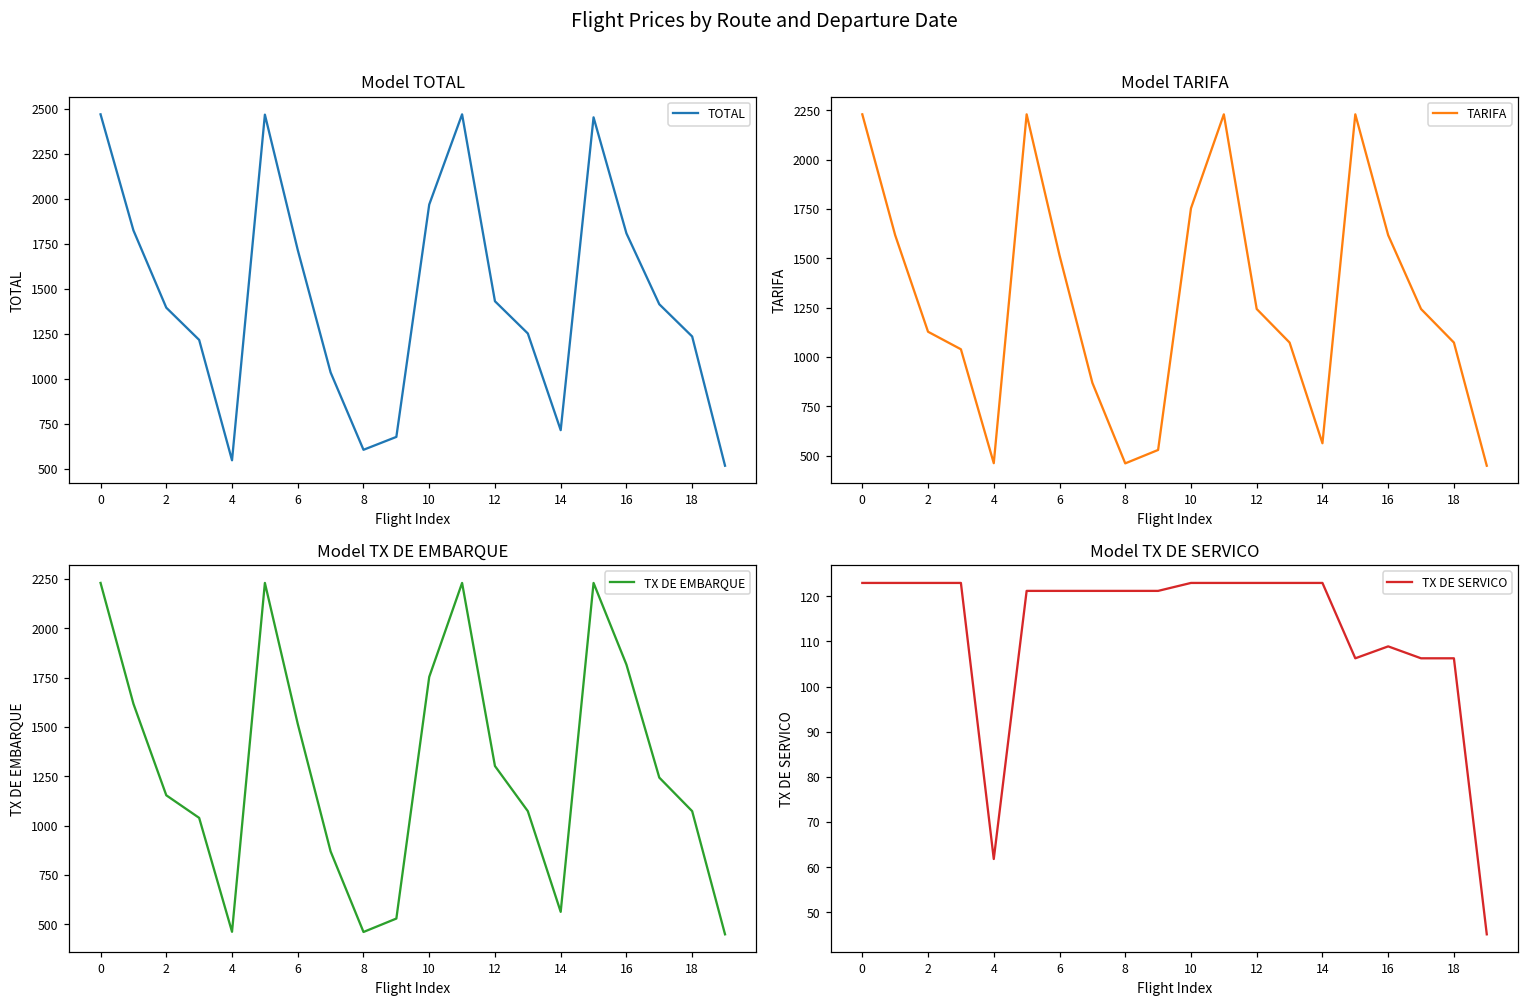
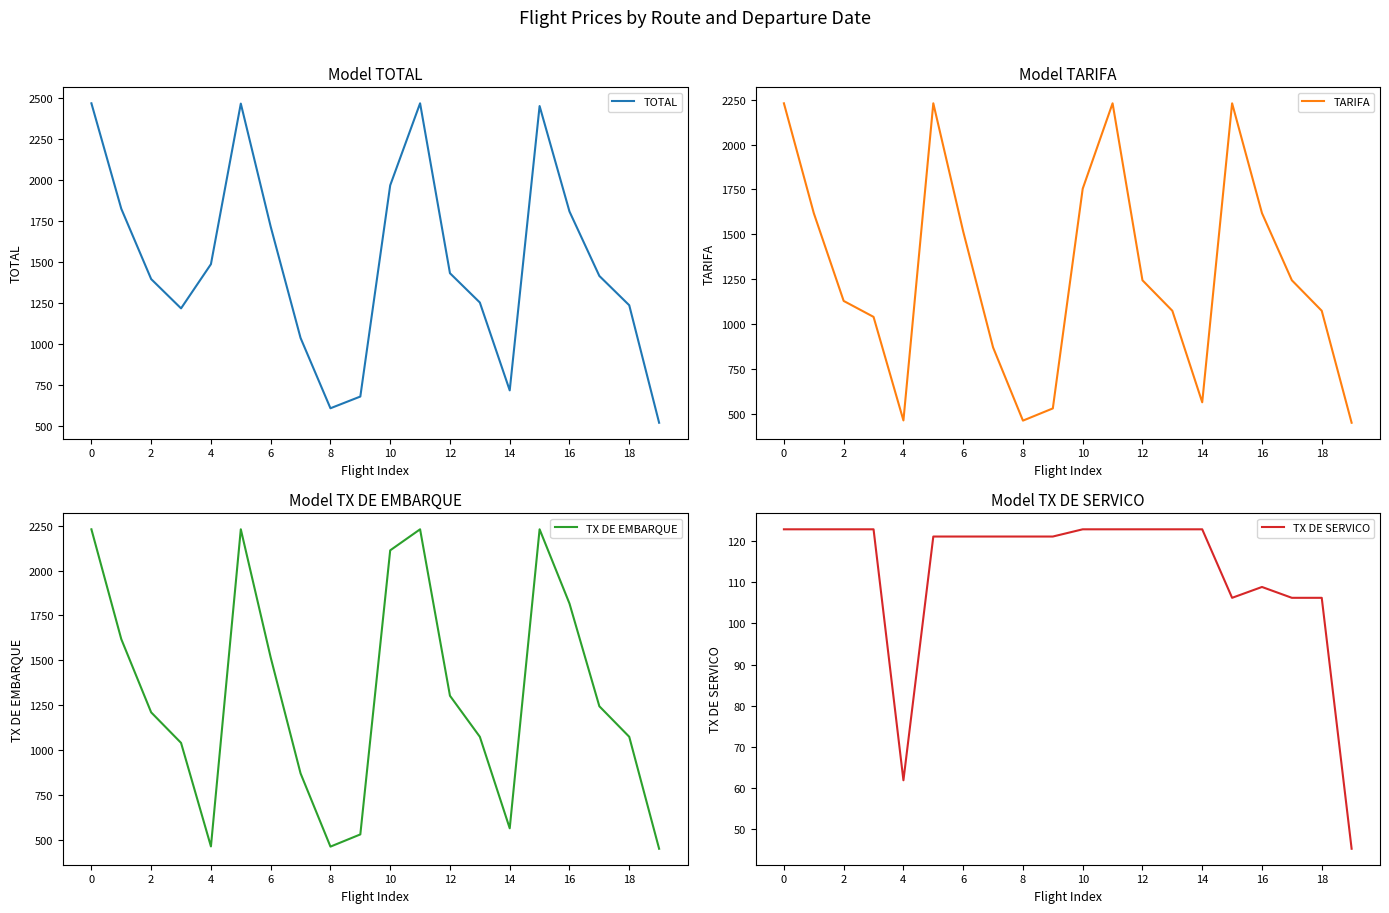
  {
    "Model TOTAL": {
      "0": 2470,
      "2": 1400,
-     "4": 550,
+     "4": 1490,
      "6": 1720,
      "8": 610,
      "10": 1970,
      "12": 1430,
      "14": 720,
      "16": 1810,
      "18": 1240
    },
    "Model TARIFA": {
      "0": 2230,
      "2": 1130,
      "4": 460,
      "6": 1520,
      "8": 460,
      "10": 1750,
      "12": 1240,
      "14": 560,
      "16": 1620,
      "18": 1070
    },
    "Model TX DE EMBARQUE": {
      "0": 2230,
-     "2": 1150,
+     "2": 1210,
      "4": 460,
      "6": 1520,
      "8": 460,
-     "10": 1750,
+     "10": 2110,
      "12": 1300,
      "14": 560,
      "16": 1820,
      "18": 1070
    },
    "Model TX DE SERVICO": {
      "0": 123,
      "2": 123,
      "4": 62,
      "6": 121,
      "8": 121,
      "10": 123,
      "12": 123,
      "14": 123,
      "16": 109,
      "18": 106
    }
  }
